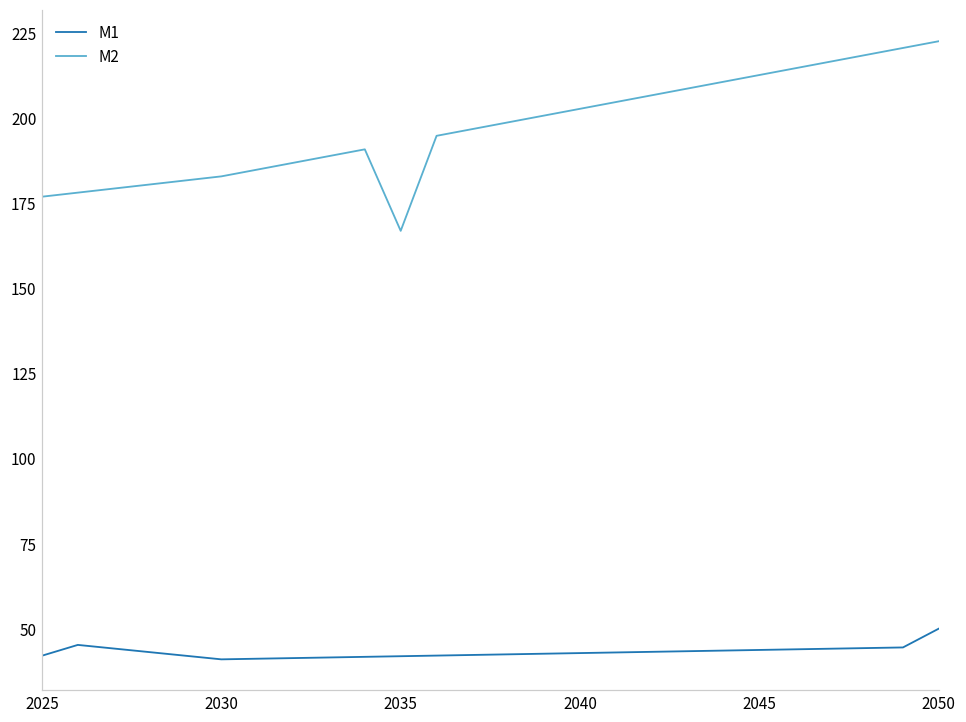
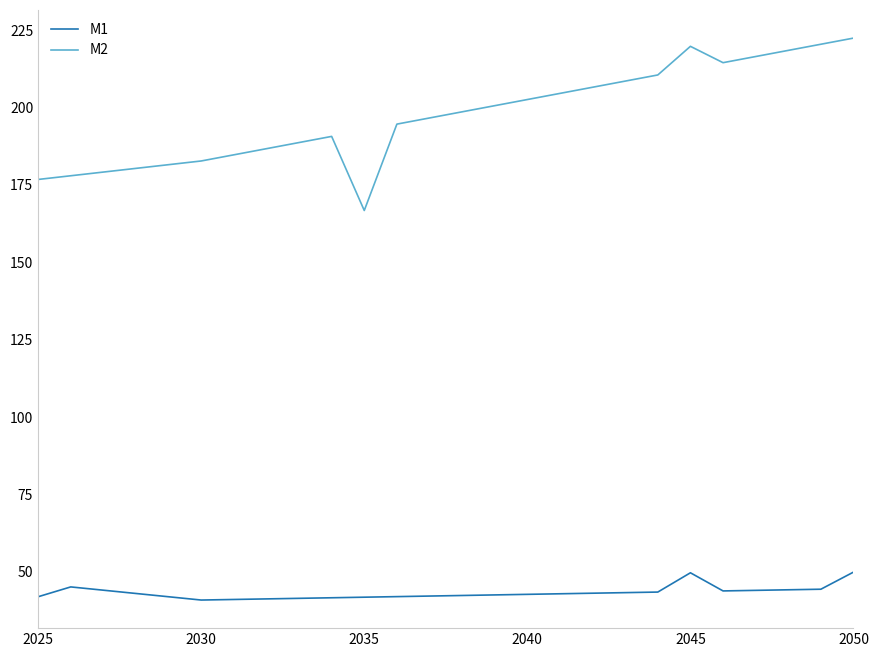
  {
    "M1": {
      "2025": 42,
      "2030": 41,
      "2035": 42,
      "2040": 43,
-     "2045": 44,
+     "2045": 50,
      "2050": 50
    },
    "M2": {
      "2025": 177,
      "2030": 183,
      "2035": 167,
      "2040": 203,
-     "2045": 212,
+     "2045": 220,
      "2050": 222
    }
  }
